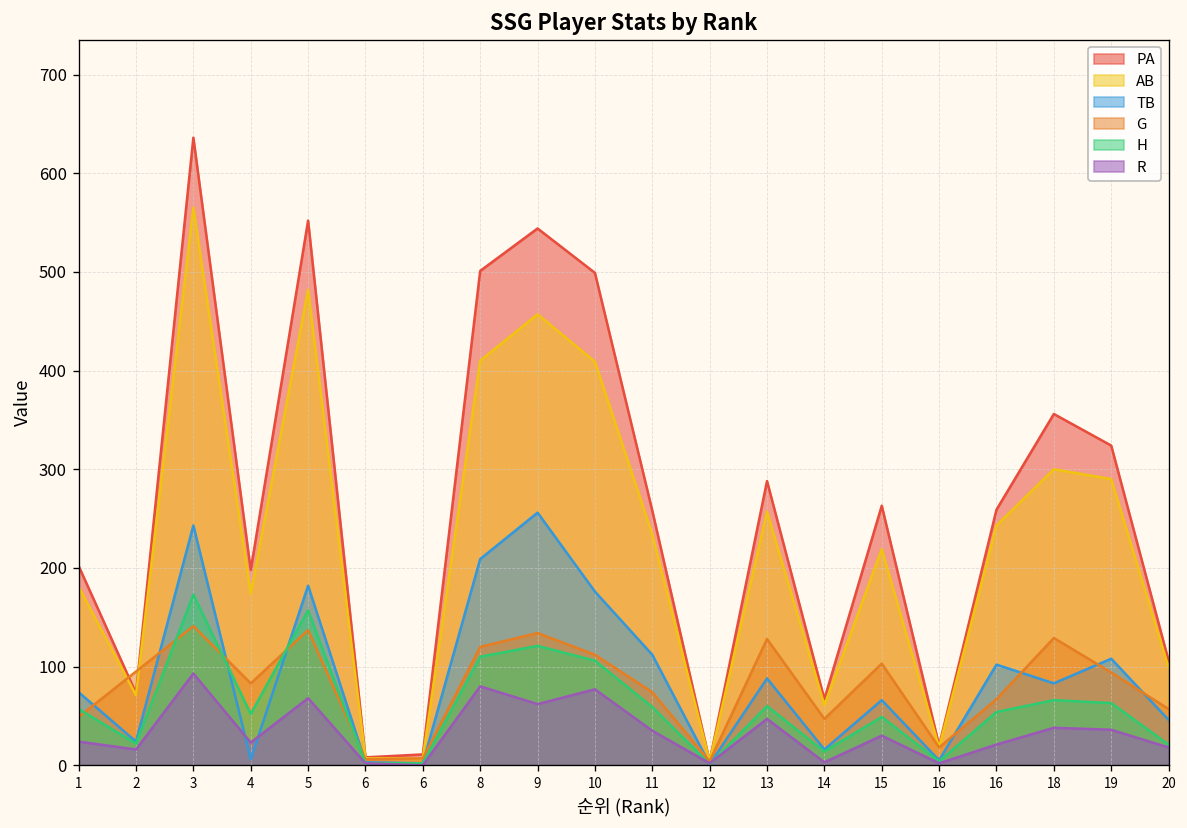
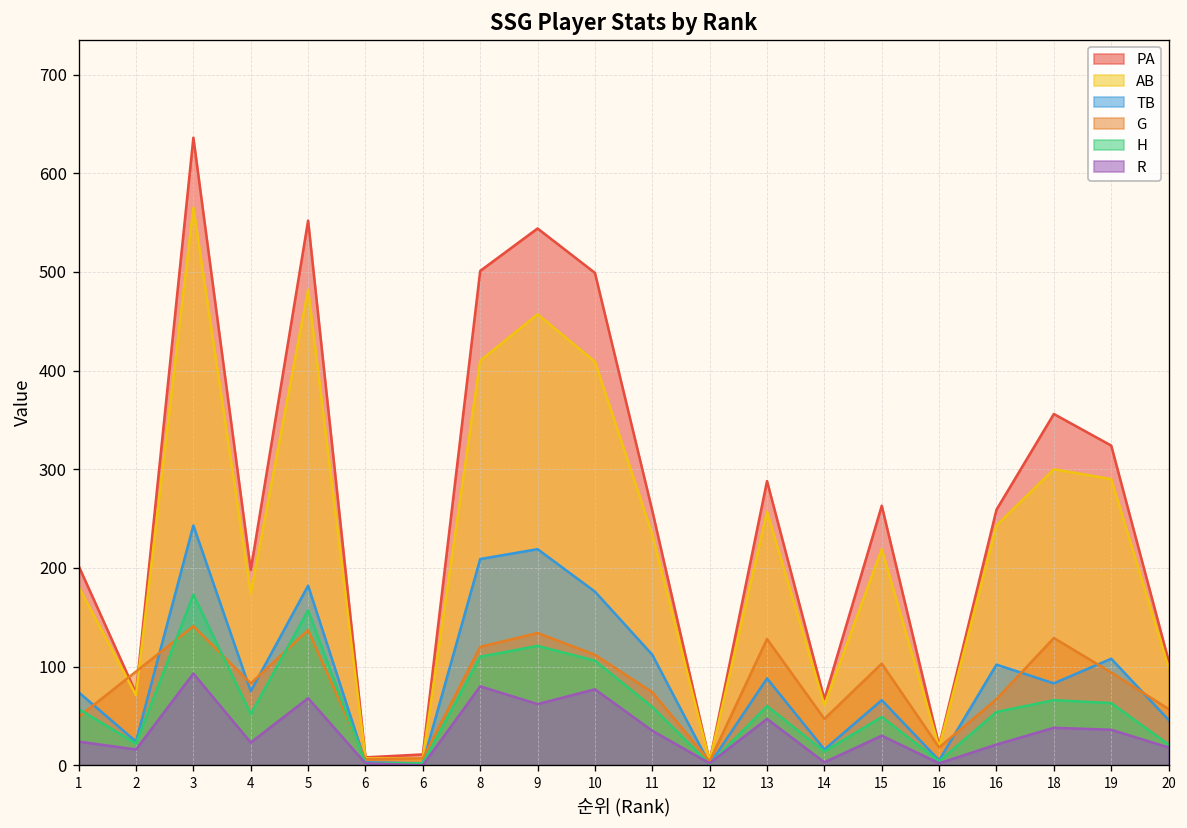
  {
    "TB": {
      "1": 70,
      "3": 240,
-     "4": 10,
+     "4": 80,
      "5": 180,
      "8": 210,
-     "9": 260,
+     "9": 220,
      "10": 180,
      "11": 110,
      "13": 90,
      "15": 70,
      "18": 80,
      "19": 110,
      "20": 50
    },
    "H": {
      "1": 60,
      "3": 170,
      "4": 50,
      "5": 160,
      "8": 110,
      "9": 120,
      "10": 110,
      "11": 60,
      "13": 60,
      "15": 50,
      "18": 70,
      "19": 60
    },
    "R": {
      "1": 20,
      "2": 20,
      "3": 90,
      "4": 20,
      "5": 70,
      "8": 80,
      "9": 60,
      "10": 80,
      "11": 40,
      "13": 50,
      "14": 0,
      "15": 30,
      "18": 40,
      "19": 40
    }
  }
